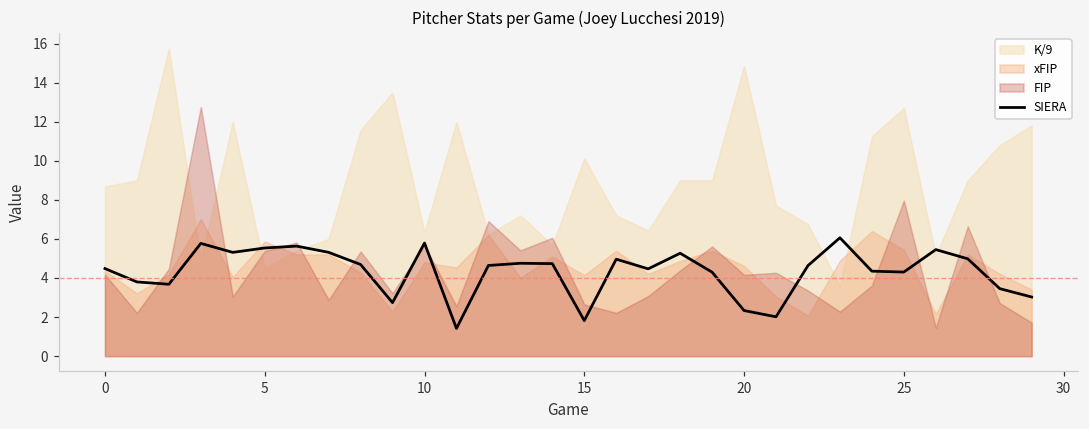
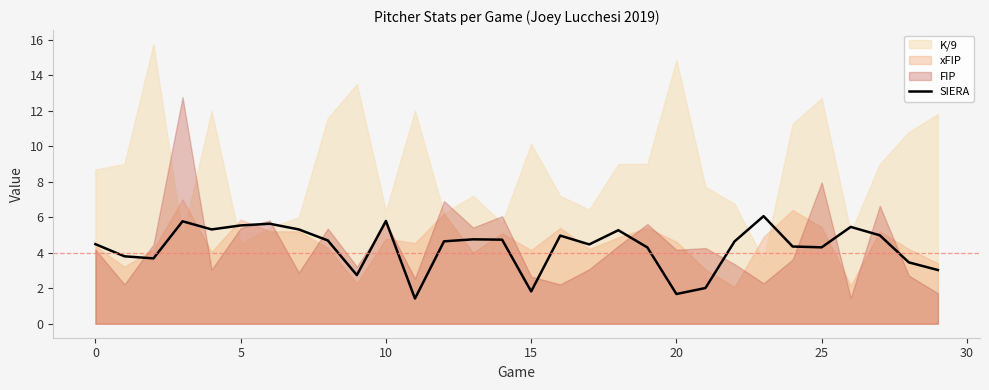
  {
    "SIERA": {
      "5": 5.5,
      "15": 1.8,
-     "20": 2.3,
+     "20": 1.7,
      "25": 4.3
    }
  }
